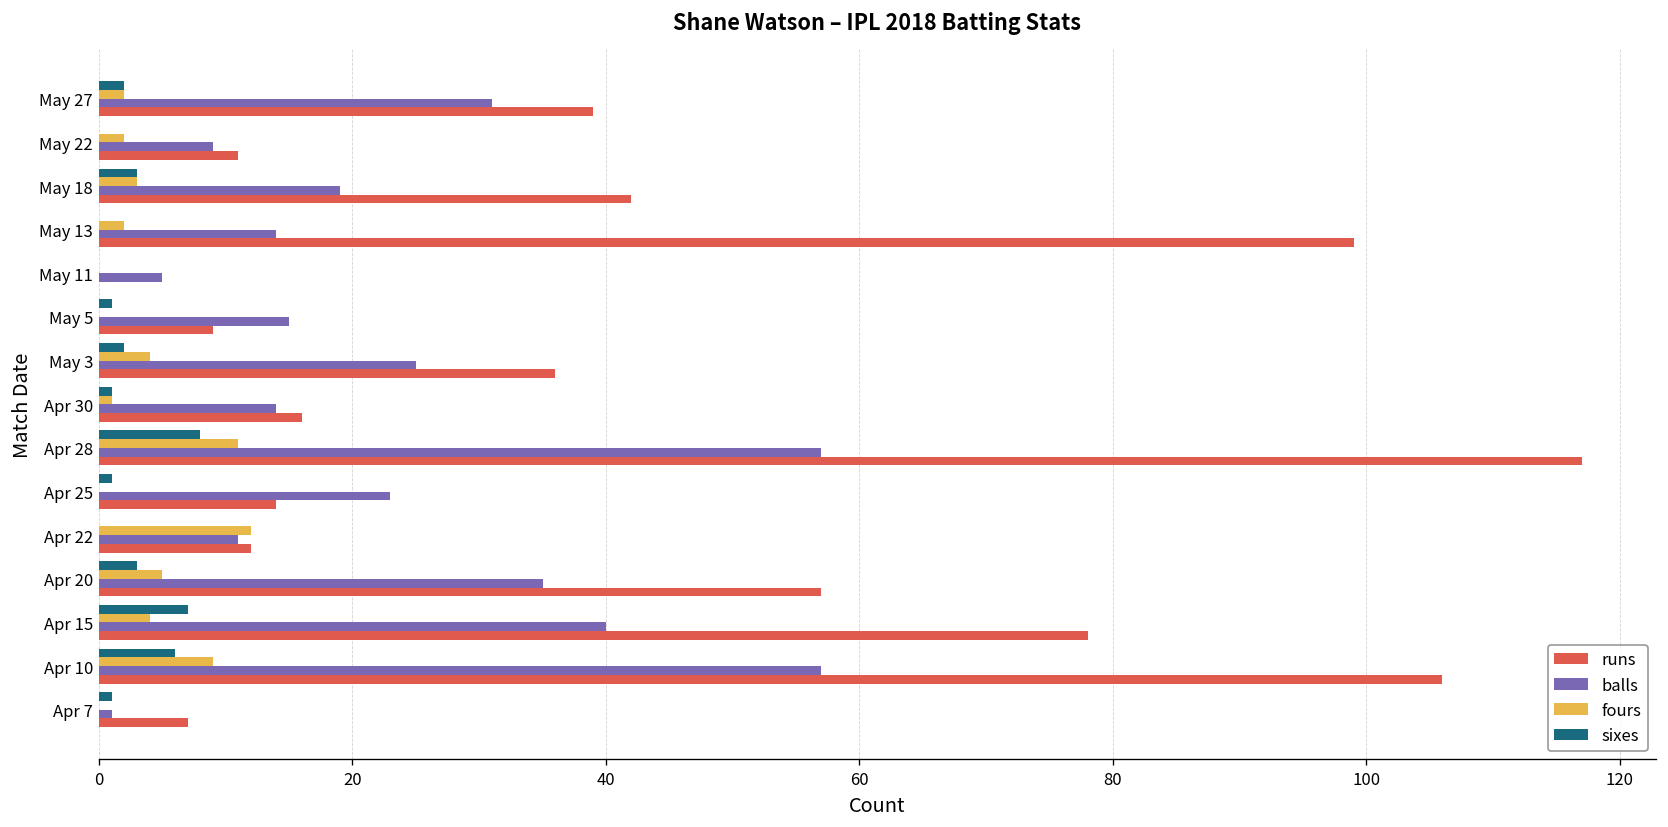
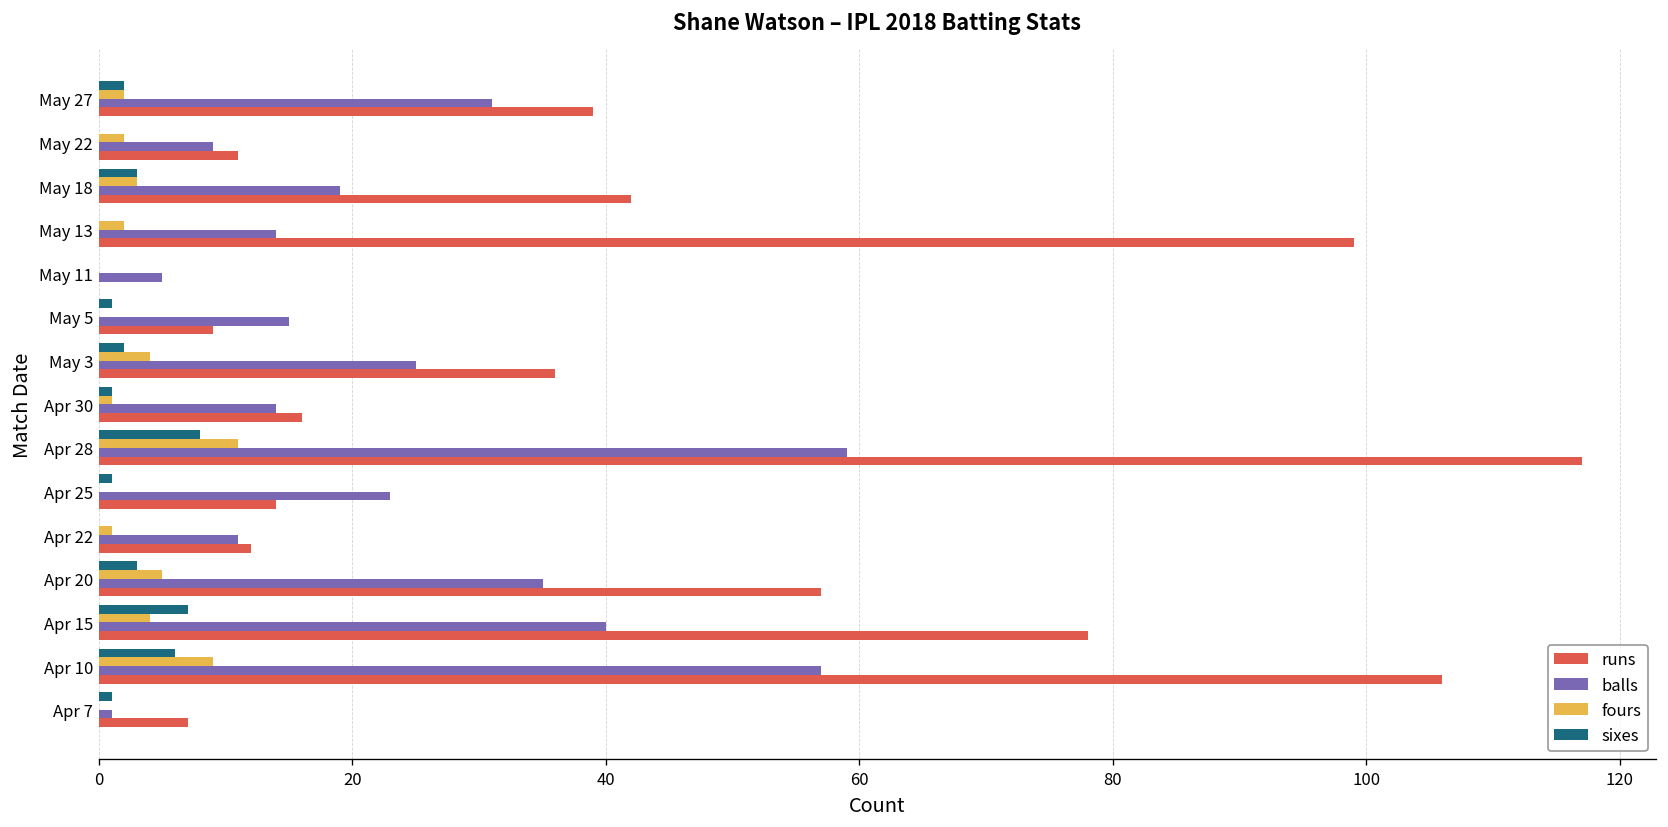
  {
    "runs": {
      "May 27": 39,
      "May 22": 11,
      "May 18": 42,
      "May 13": 99,
      "May 11": 0,
      "May 5": 9,
      "May 3": 36,
      "Apr 30": 16,
      "Apr 28": 117,
      "Apr 25": 14,
      "Apr 22": 12,
      "Apr 20": 57,
      "Apr 15": 78,
      "Apr 10": 106,
      "Apr 7": 7
    },
    "balls": {
      "May 27": 31,
      "May 22": 9,
      "May 18": 19,
      "May 13": 14,
      "May 11": 5,
      "May 5": 15,
      "May 3": 25,
      "Apr 30": 14,
-     "Apr 28": 57,
+     "Apr 28": 59,
      "Apr 25": 23,
      "Apr 22": 11,
      "Apr 20": 35,
      "Apr 15": 40,
      "Apr 10": 57,
      "Apr 7": 1
    },
    "fours": {
      "May 27": 2,
      "May 22": 2,
      "May 18": 3,
      "May 13": 2,
      "May 11": 0,
      "May 5": 0,
      "May 3": 4,
      "Apr 30": 1,
      "Apr 28": 11,
      "Apr 25": 0,
-     "Apr 22": 12,
+     "Apr 22": 1,
      "Apr 20": 5,
      "Apr 15": 4,
      "Apr 10": 9,
      "Apr 7": 0
    },
    "sixes": {
      "May 27": 2,
      "May 22": 0,
      "May 18": 3,
      "May 13": 0,
      "May 11": 0,
      "May 5": 1,
      "May 3": 2,
      "Apr 30": 1,
      "Apr 28": 8,
      "Apr 25": 1,
      "Apr 22": 0,
      "Apr 20": 3,
      "Apr 15": 7,
      "Apr 10": 6,
      "Apr 7": 1
    }
  }
